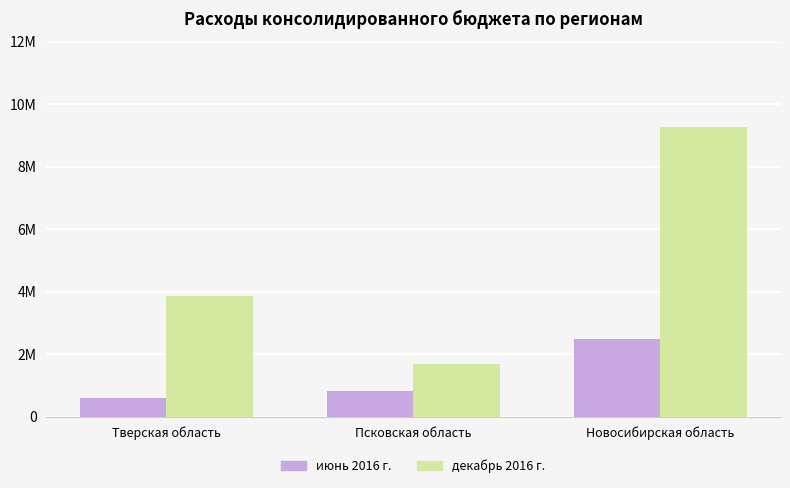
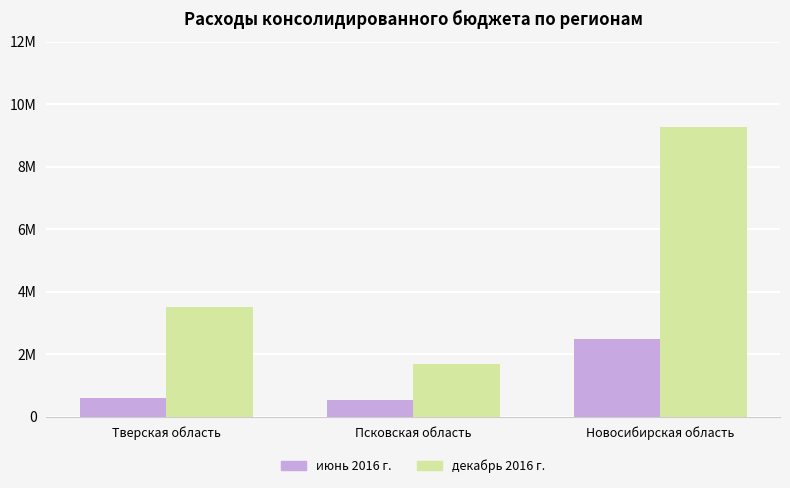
  {
    "июнь 2016 г.": {
      "Тверская область": 600000,
-     "Псковская область": 800000,
+     "Псковская область": 500000,
      "Новосибирская область": 2500000
    },
    "декабрь 2016 г.": {
-     "Тверская область": 3900000,
+     "Тверская область": 3500000,
      "Псковская область": 1700000,
      "Новосибирская область": 9300000
    }
  }
